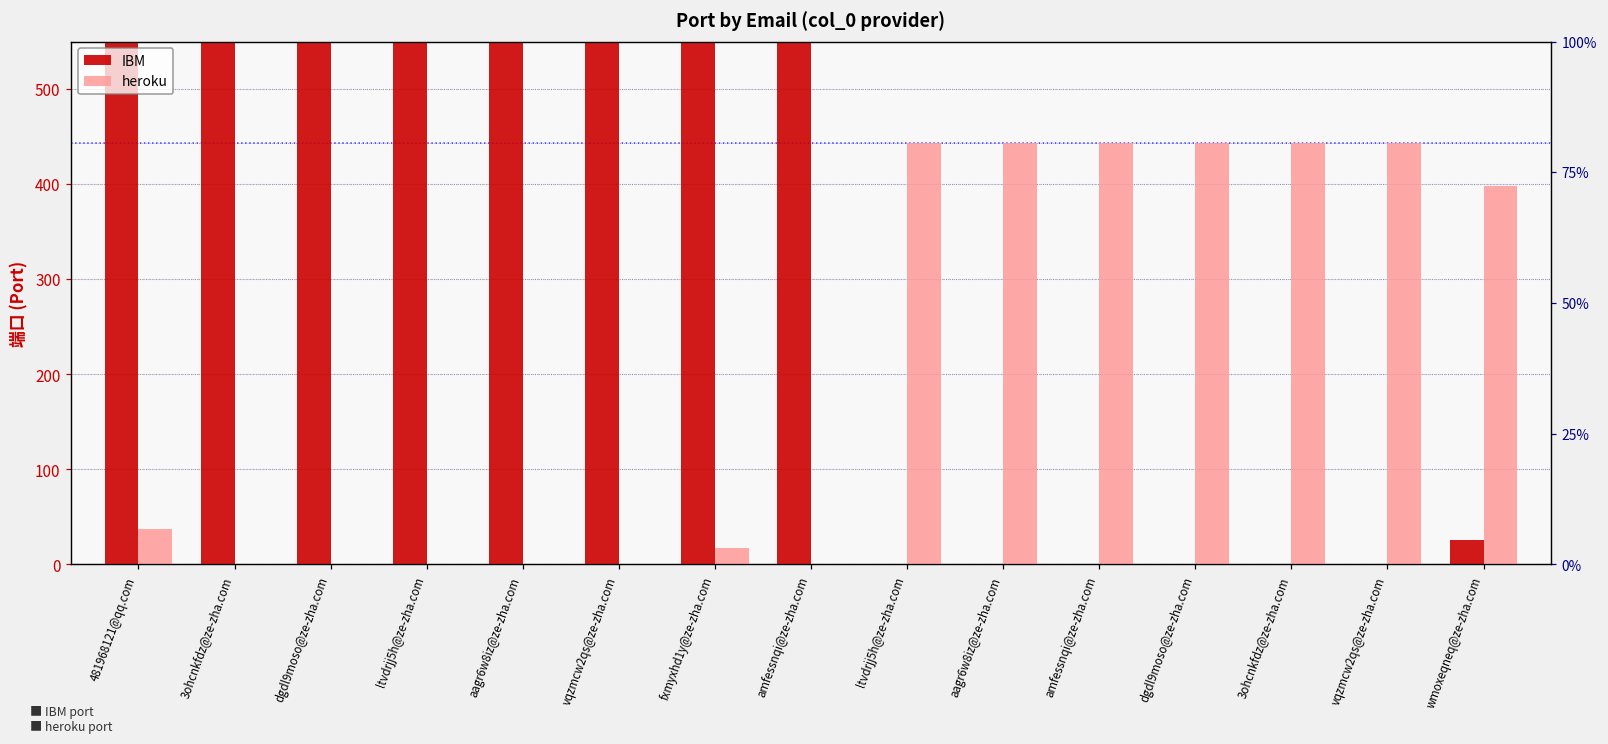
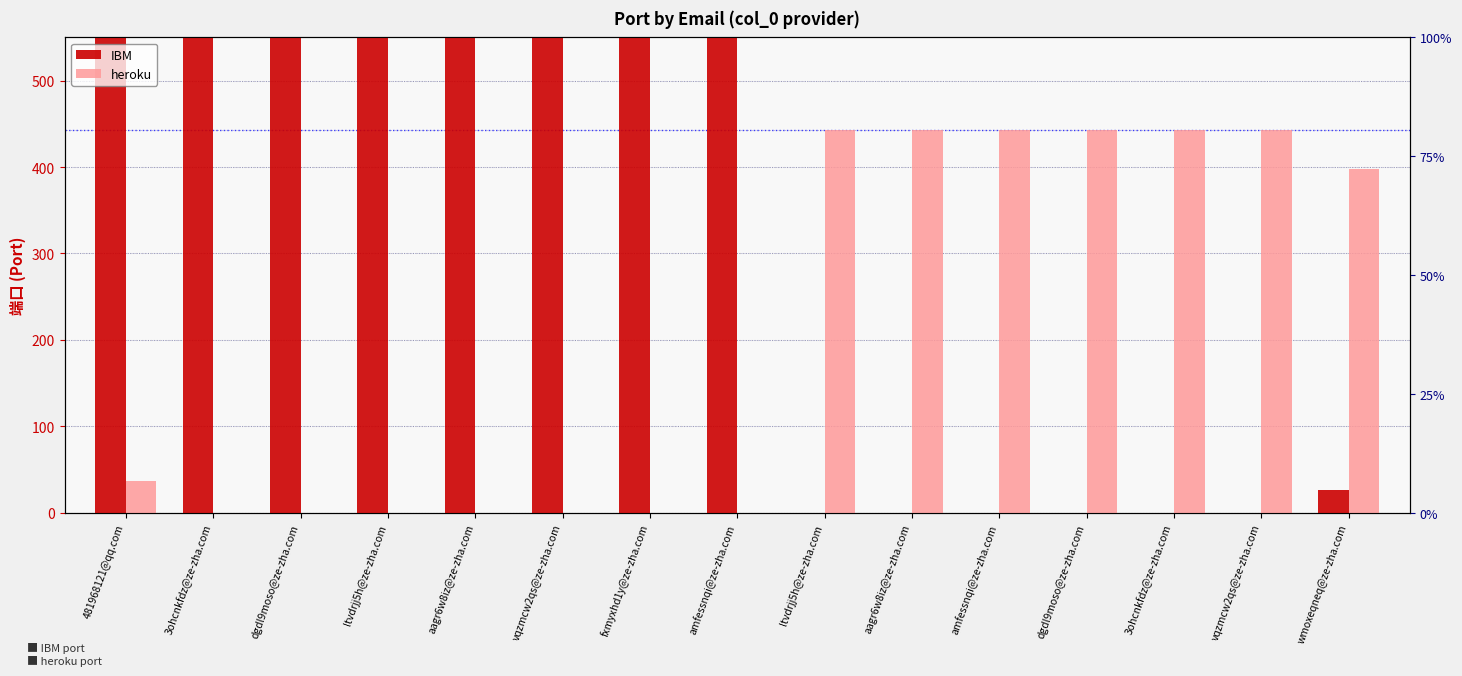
  {
    "IBM": {
      "wmoxeqneq@ze-zha.com": 30
    },
    "heroku": {
      "481968121@qq.com": 40,
-     "fxmyxhd1y@ze-zha.com": 20,
+     "fxmyxhd1y@ze-zha.com": 0,
      "wmoxeqneq@ze-zha.com": 400
    }
  }
